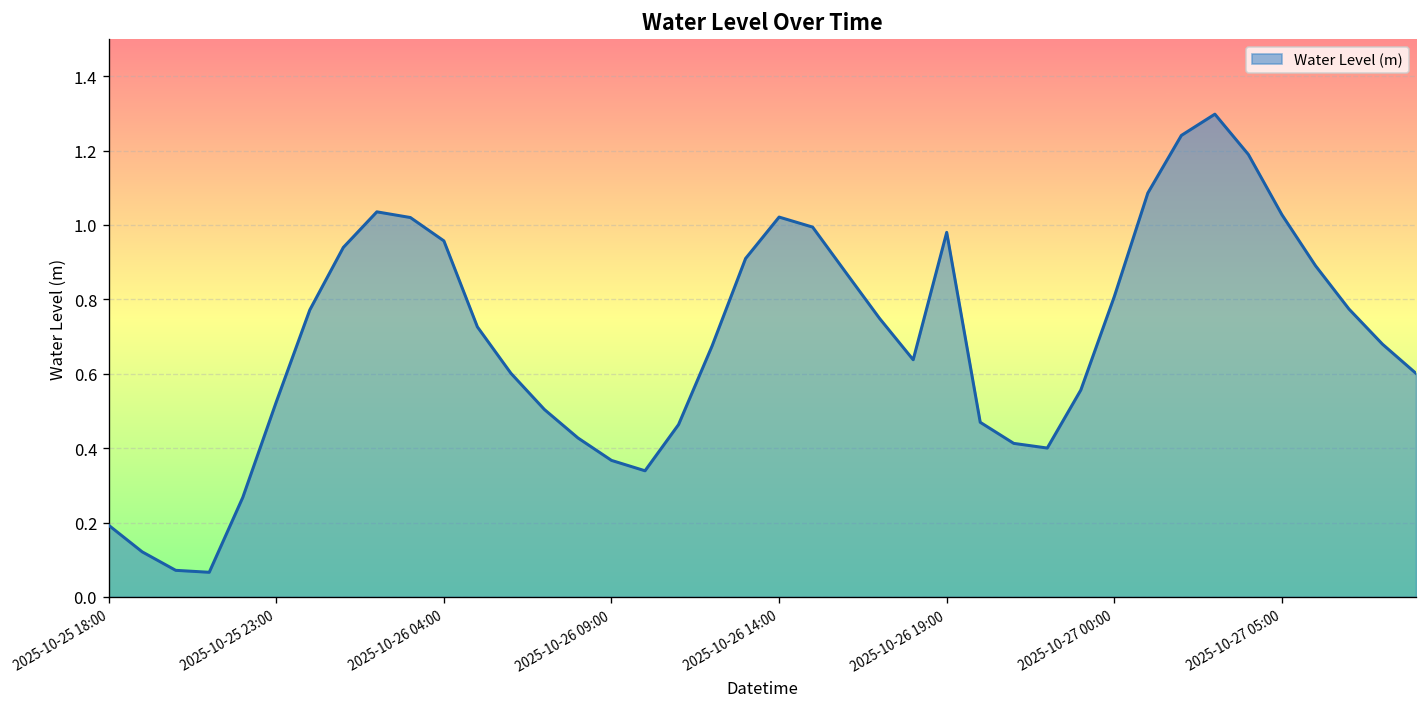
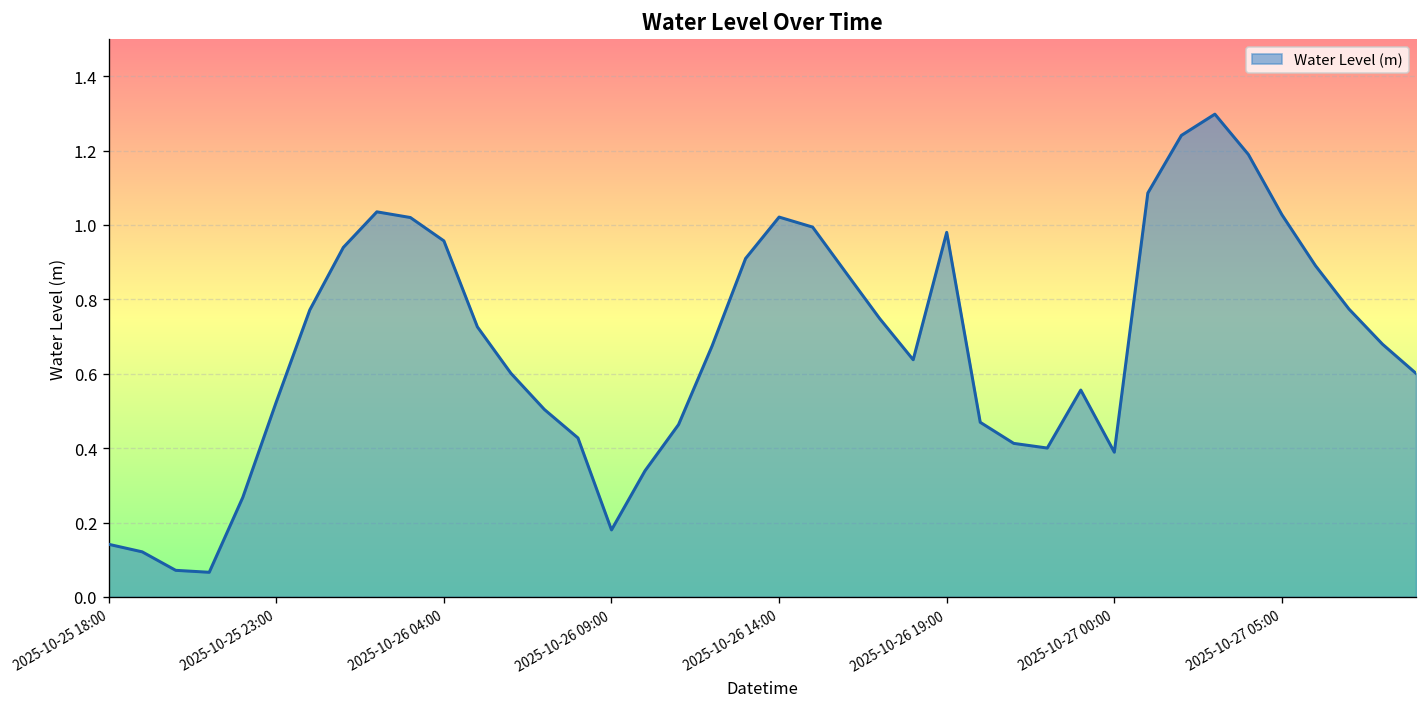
  {
-   "2025-10-25 18:00": 0.19,
+   "2025-10-25 18:00": 0.14,
    "2025-10-25 23:00": 0.52,
    "2025-10-26 04:00": 0.96,
-   "2025-10-26 09:00": 0.37,
+   "2025-10-26 09:00": 0.18,
    "2025-10-26 14:00": 1.02,
    "2025-10-26 19:00": 0.98,
-   "2025-10-27 00:00": 0.81,
+   "2025-10-27 00:00": 0.39,
    "2025-10-27 05:00": 1.03
  }
